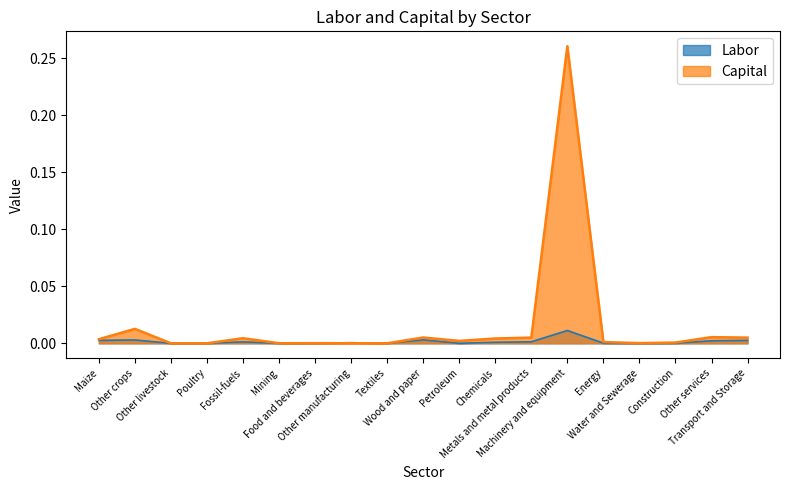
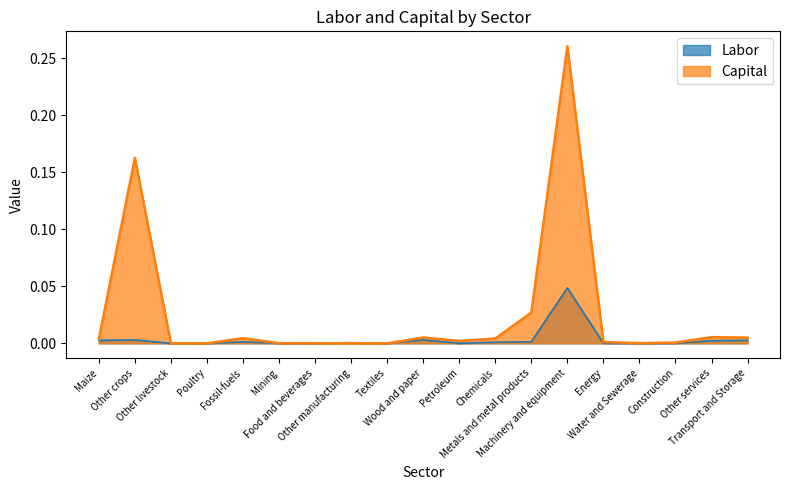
  {
    "Labor": {
      "Other crops": 0.003,
      "Fossil-fuels": 0.001,
      "Chemicals": 0.001,
      "Metals and metal products": 0.001,
-     "Machinery and equipment": 0.011,
+     "Machinery and equipment": 0.049,
      "Other services": 0.002,
      "Transport and Storage": 0.003
    },
    "Capital": {
-     "Other crops": 0.013,
+     "Other crops": 0.163,
      "Fossil-fuels": 0.004,
      "Chemicals": 0.004,
-     "Metals and metal products": 0.005,
+     "Metals and metal products": 0.027,
      "Machinery and equipment": 0.261,
      "Other services": 0.005,
      "Transport and Storage": 0.005
    }
  }
